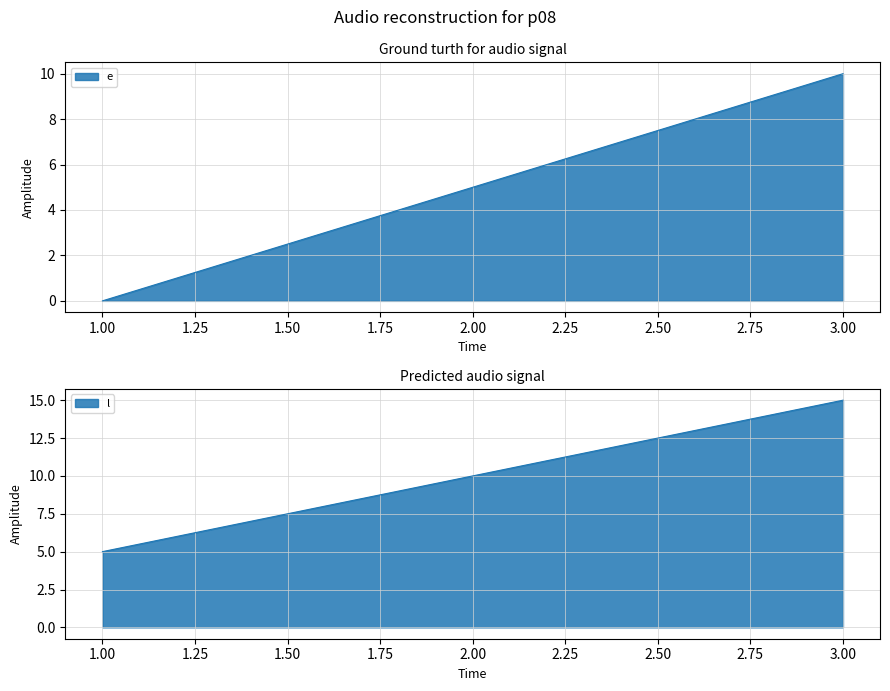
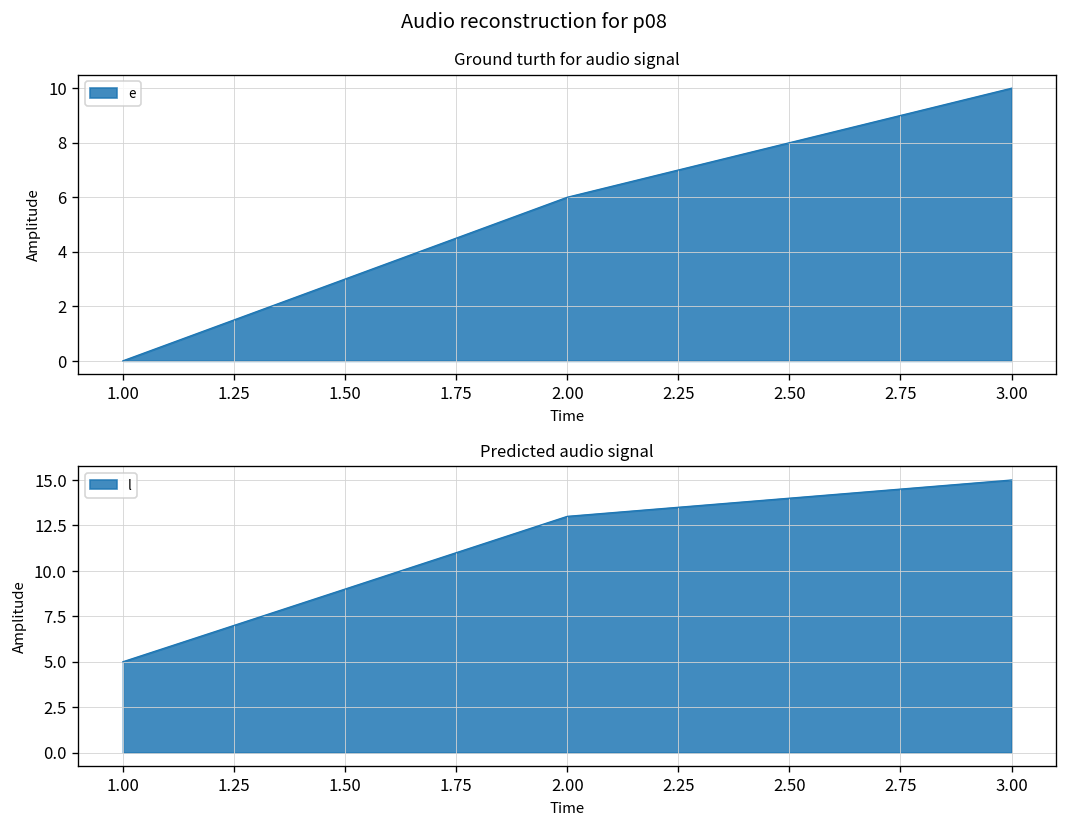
  {
    "Ground turth for audio signal": {
      "1.00": 0,
-     "2.00": 5,
+     "2.00": 6,
      "3.00": 10
    },
    "Predicted audio signal": {
      "1.00": 5,
-     "2.00": 10,
+     "2.00": 13,
      "3.00": 15
    }
  }
